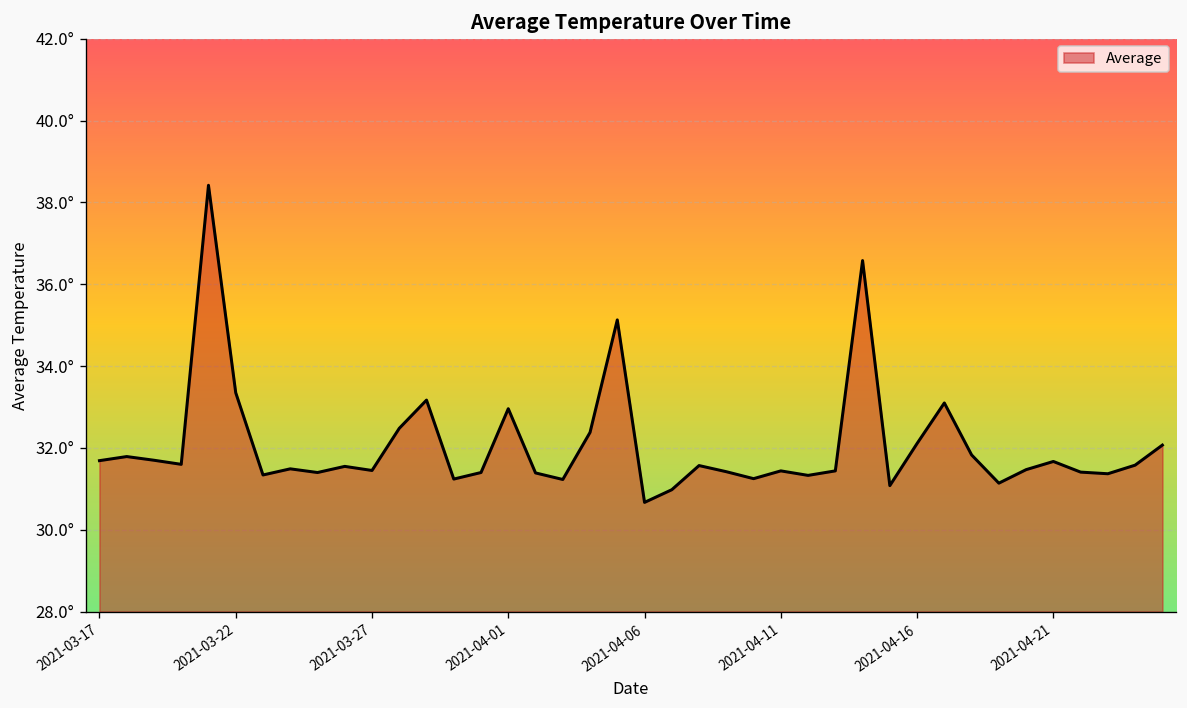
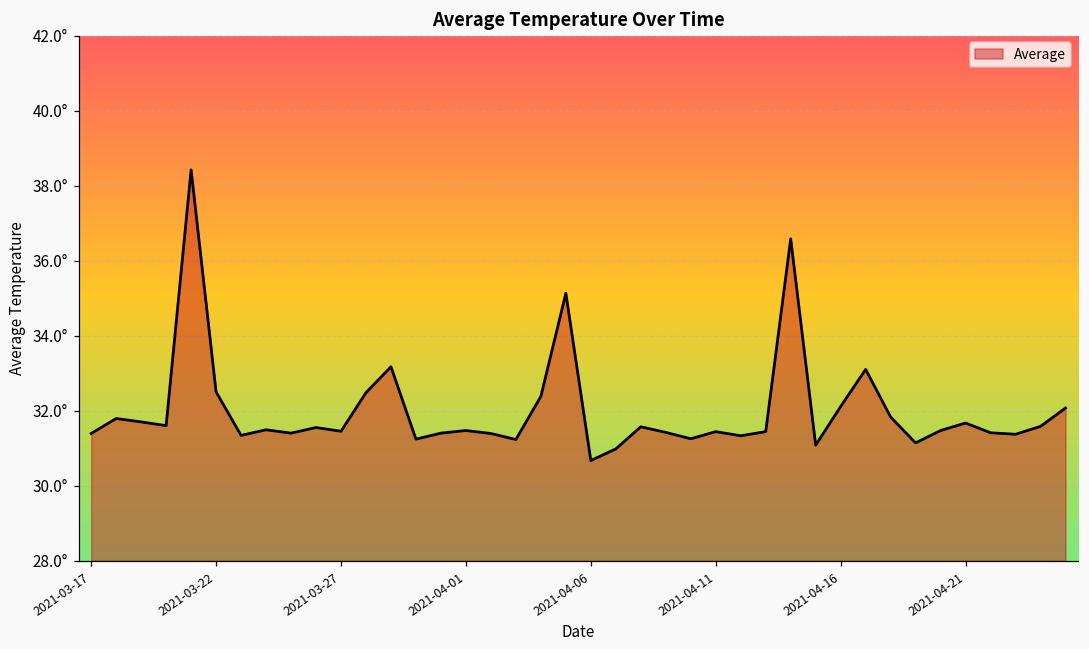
  {
-   "2021-03-17": "31.7°",
-   "2021-03-22": "33.4°",
+   "2021-03-17": "31.4°",
+   "2021-03-22": "32.5°",
    "2021-03-27": "31.5°",
-   "2021-04-01": "33.0°",
+   "2021-04-01": "31.5°",
    "2021-04-06": "30.7°",
    "2021-04-11": "31.4°",
    "2021-04-16": "32.1°",
    "2021-04-21": "31.7°"
  }
